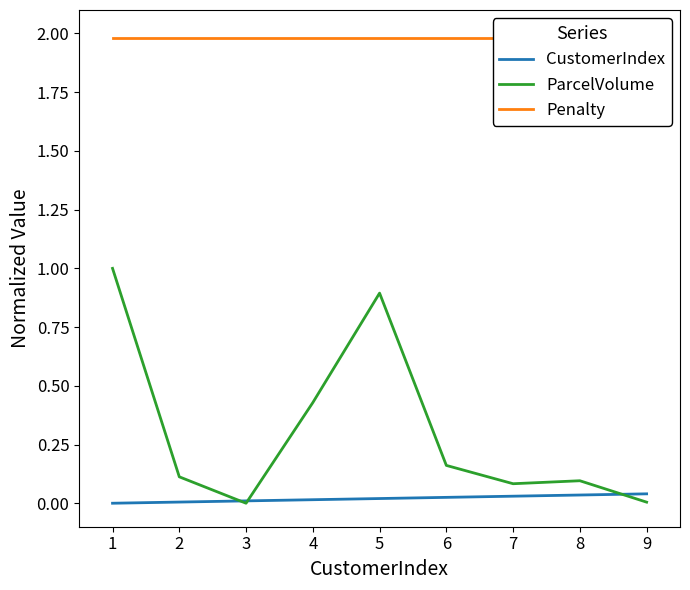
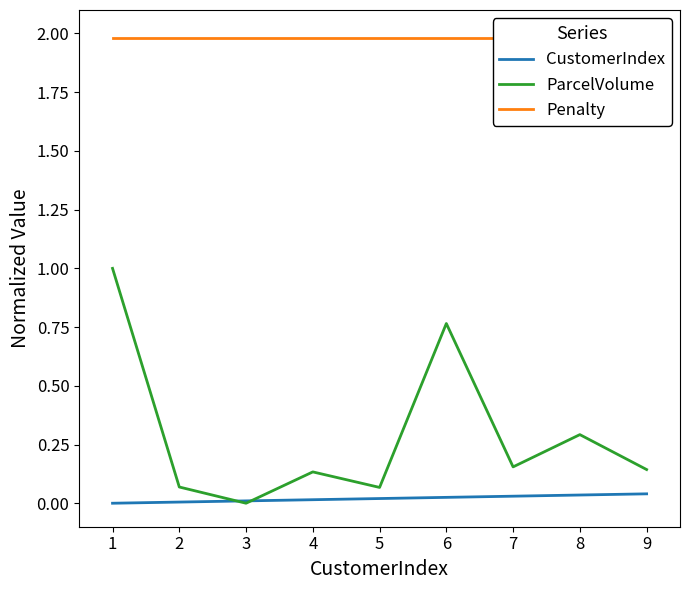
  {
    "CustomerIndex": {
      "1": 0.00,
      "2": 0.01,
      "4": 0.02,
      "5": 0.02,
      "6": 0.03,
      "7": 0.03,
      "8": 0.04,
      "9": 0.04
    },
    "ParcelVolume": {
      "1": 1.00,
-     "2": 0.11,
-     "4": 0.43,
-     "5": 0.89,
-     "6": 0.16,
-     "7": 0.08,
-     "8": 0.10,
-     "9": 0.00
+     "2": 0.07,
+     "4": 0.13,
+     "5": 0.07,
+     "6": 0.77,
+     "7": 0.15,
+     "8": 0.29,
+     "9": 0.14
    },
    "Penalty": {
      "1": 1.98,
      "2": 1.98,
      "3": 1.98,
      "4": 1.98,
      "5": 1.98,
      "6": 1.98
    }
  }
